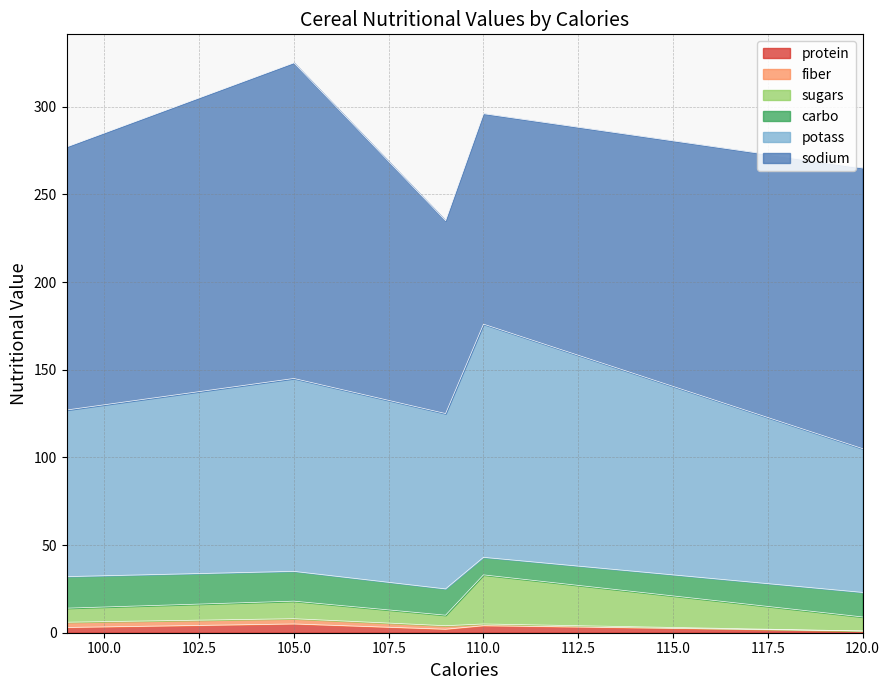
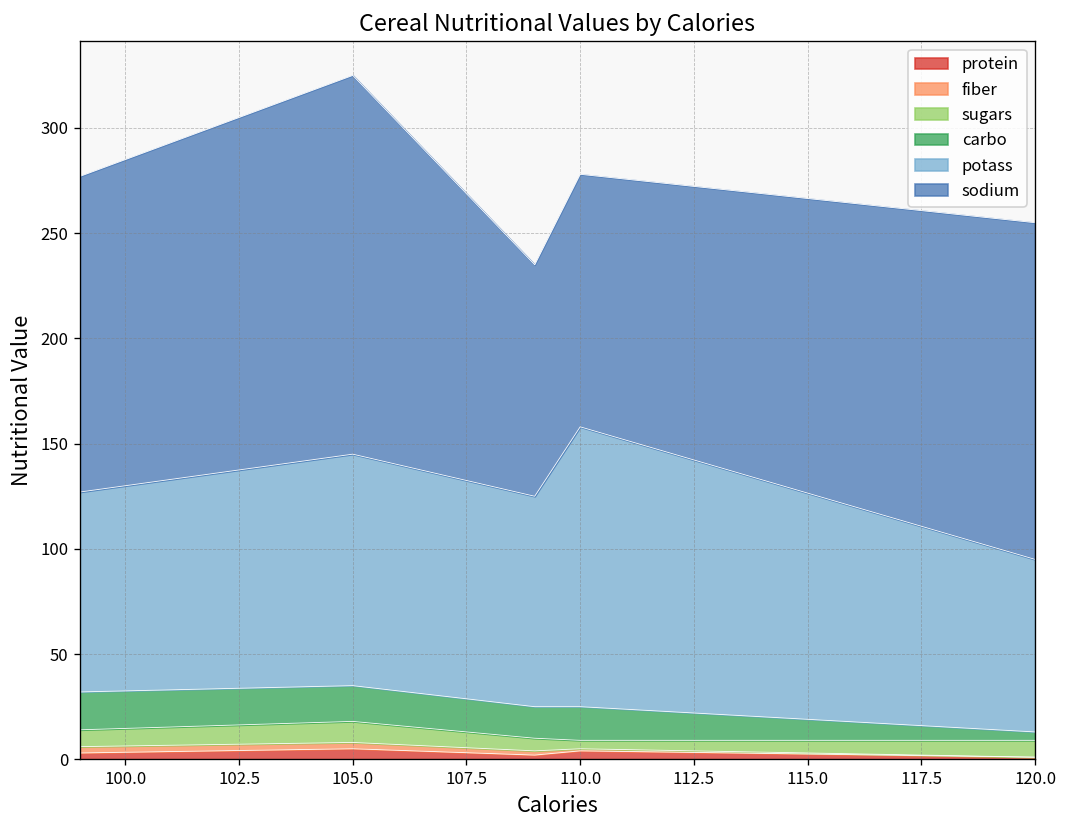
  {
    "protein": {
      "105.0": 5
    },
    "fiber": {
      "105.0": 8
    },
    "sugars": {
      "105.0": 10,
-     "110.0": 28,
+     "110.0": 4,
      "120.0": 8
    },
    "carbo": {
      "105.0": 17,
-     "110.0": 10,
-     "120.0": 14
+     "110.0": 16,
+     "120.0": 4
    },
    "potass": {
      "105.0": 110,
      "110.0": 133,
      "120.0": 82
    },
    "sodium": {
      "105.0": 180,
      "110.0": 120,
      "120.0": 160
    }
  }
